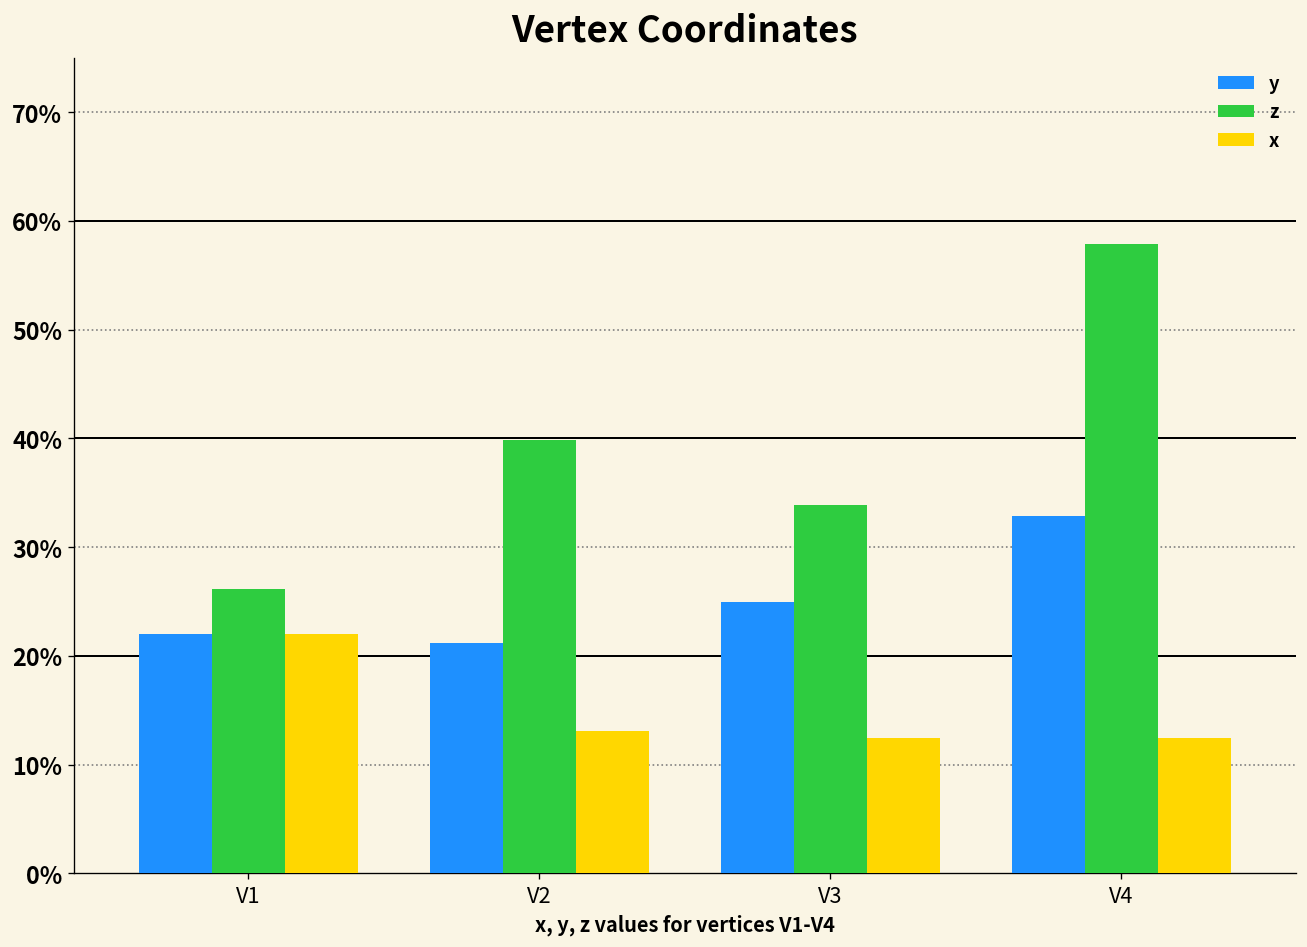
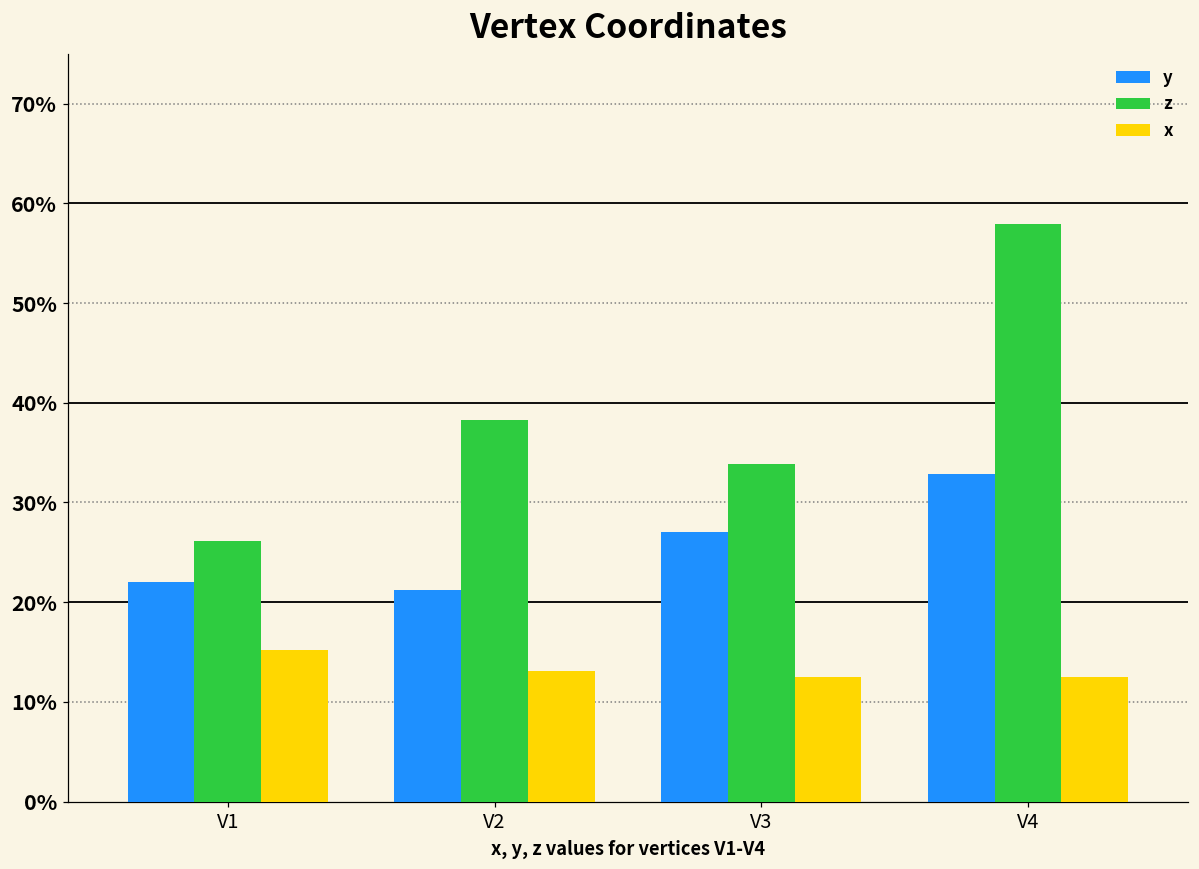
  {
    "y": {
      "V1": "22%",
      "V2": "21%",
-     "V3": "25%",
+     "V3": "27%",
      "V4": "33%"
    },
    "z": {
      "V1": "26%",
-     "V2": "40%",
+     "V2": "38%",
      "V3": "34%",
      "V4": "58%"
    },
    "x": {
-     "V1": "22%",
+     "V1": "15%",
      "V2": "13%",
      "V3": "13%",
      "V4": "13%"
    }
  }
